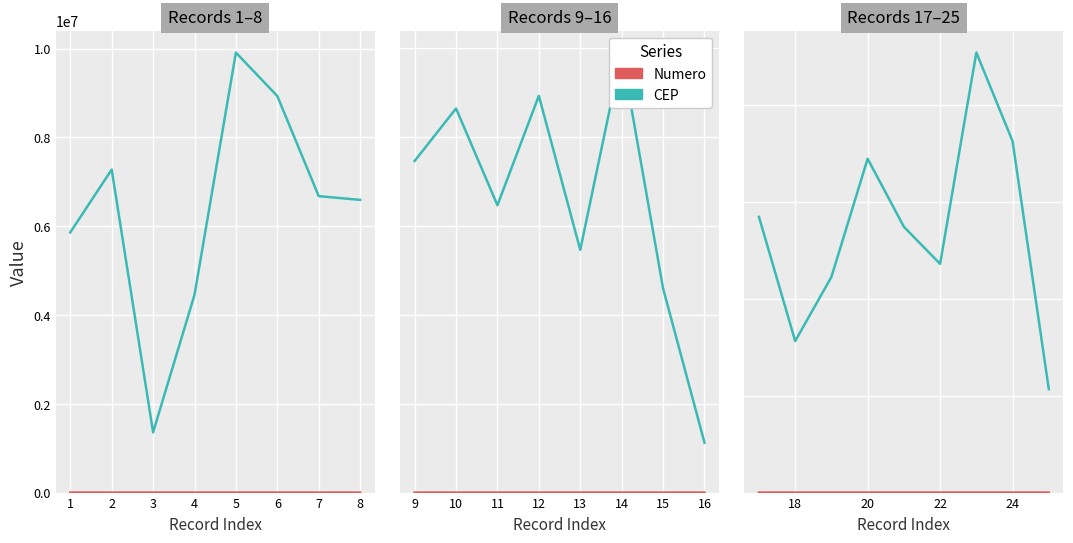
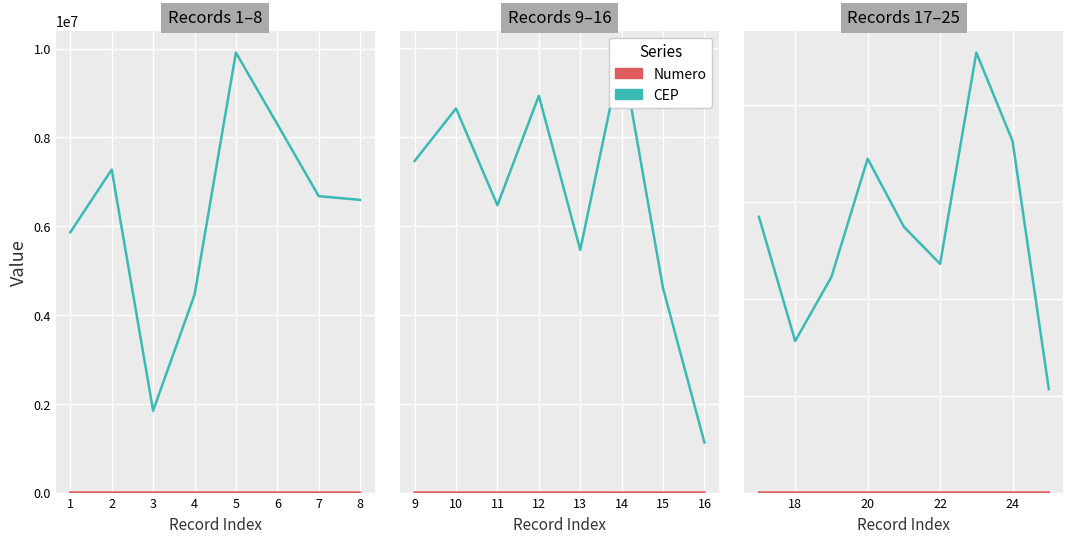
  {
    "Records 1–8": {
      "Numero": {
        "1": 0,
        "2": 0,
        "3": 0,
        "4": 0,
        "5": 0,
        "6": 0,
        "7": 0,
        "8": 0
      },
      "CEP": {
        "1": 5900000,
        "2": 7300000,
-       "3": 1400000,
+       "3": 1800000,
        "4": 4500000,
        "5": 9900000,
-       "6": 8900000,
+       "6": 8300000,
        "7": 6700000,
        "8": 6600000
      }
    }
  }
